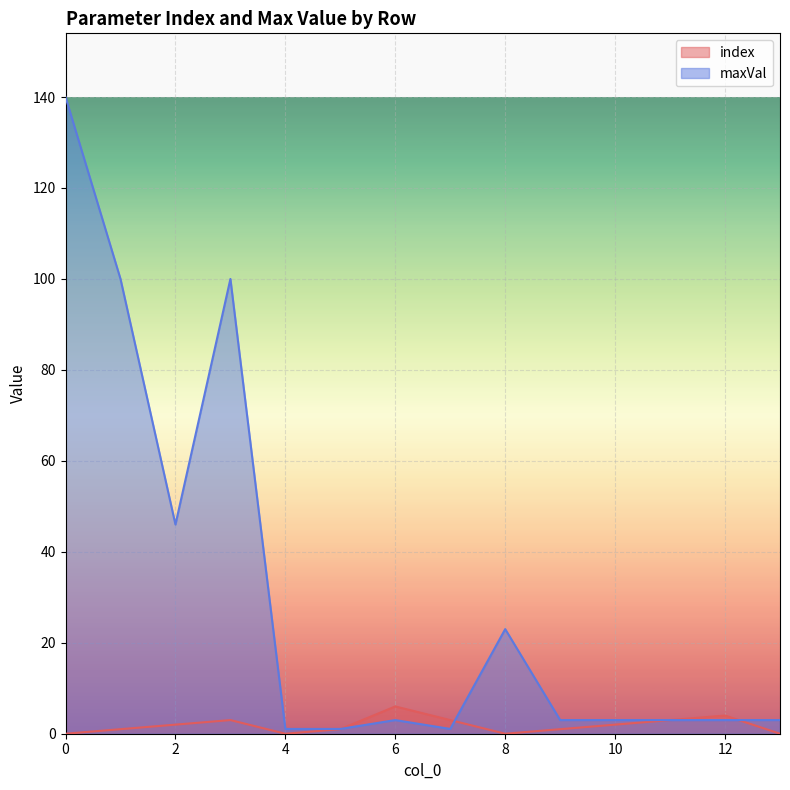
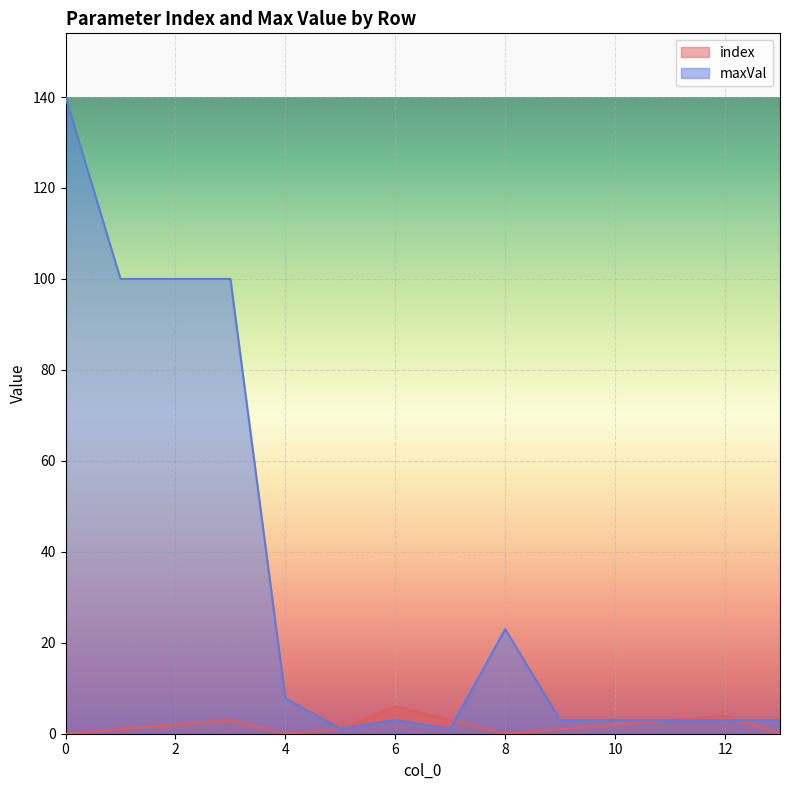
  {
    "index": {
      "0": 0,
      "2": 2,
      "4": 0,
      "6": 6,
      "8": 0,
      "10": 2,
      "12": 4
    },
    "maxVal": {
      "0": 140,
-     "2": 46,
-     "4": 1,
+     "2": 100,
+     "4": 8,
      "6": 3,
      "8": 23,
      "10": 3,
      "12": 3
    }
  }
